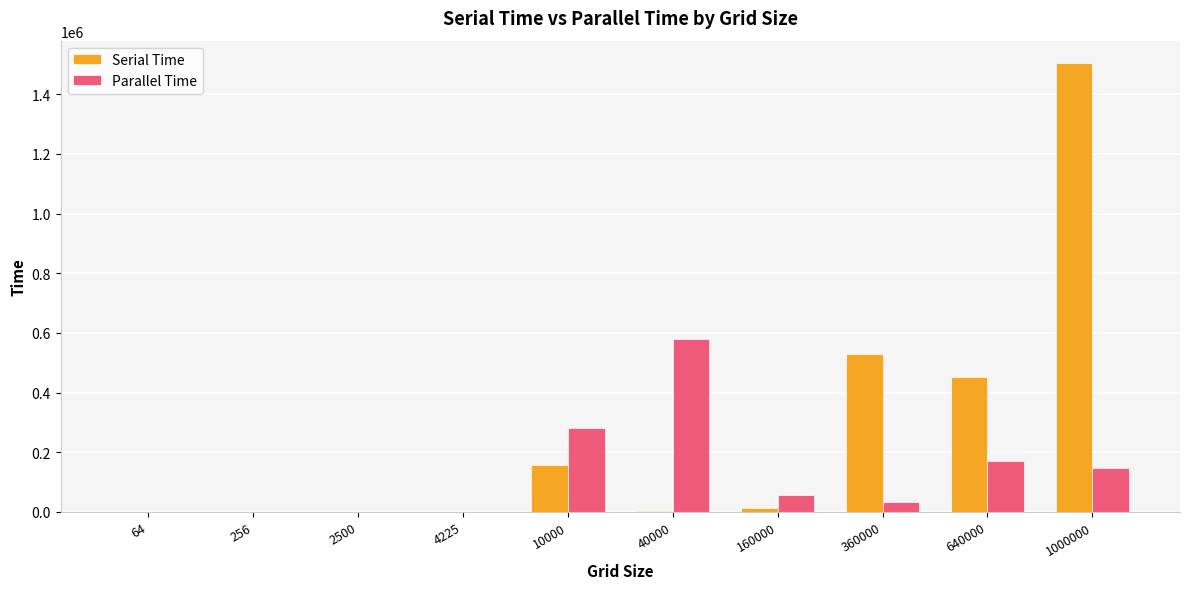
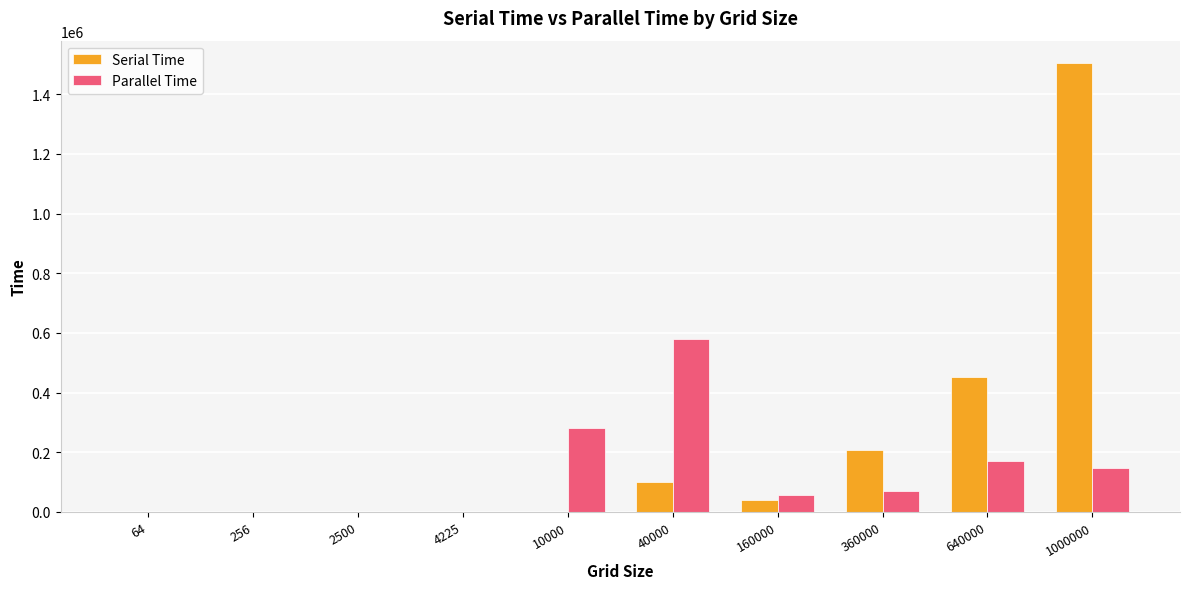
  {
    "Serial Time": {
      "64": 0,
-     "10000": 160000,
-     "40000": 0,
-     "160000": 10000,
-     "360000": 530000,
+     "10000": 0,
+     "40000": 100000,
+     "160000": 40000,
+     "360000": 210000,
      "640000": 450000,
      "1000000": 1500000
    },
    "Parallel Time": {
      "64": 0,
      "10000": 280000,
      "40000": 580000,
      "160000": 60000,
-     "360000": 30000,
+     "360000": 70000,
      "640000": 170000,
      "1000000": 150000
    }
  }
